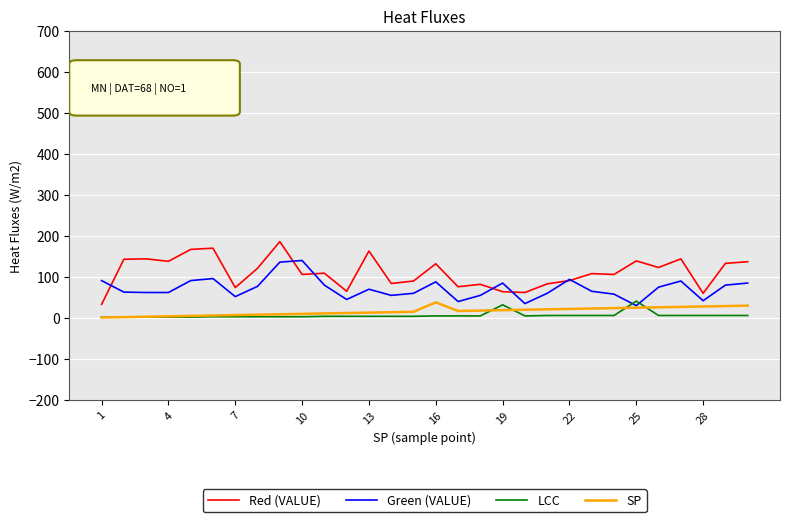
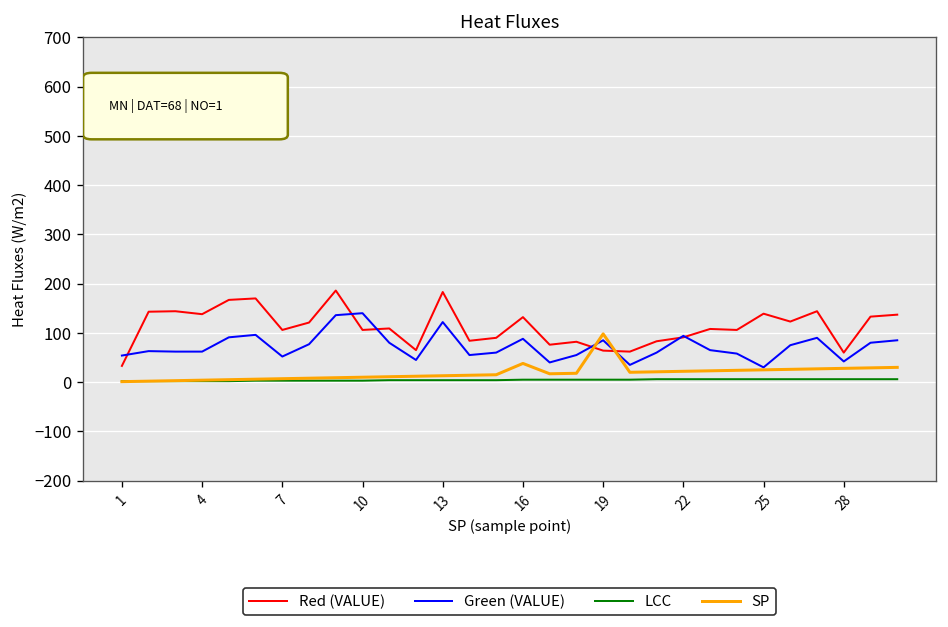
  {
    "Red (VALUE)": {
      "1": 30,
      "4": 140,
-     "7": 70,
+     "7": 110,
      "10": 110,
-     "13": 160,
+     "13": 180,
      "16": 130,
      "19": 60,
      "25": 140,
      "28": 60
    },
    "Green (VALUE)": {
-     "1": 90,
+     "1": 50,
      "4": 60,
      "7": 50,
      "10": 140,
-     "13": 70,
+     "13": 120,
      "16": 90,
      "19": 90,
      "28": 40
    },
    "LCC": {
      "10": 0,
      "13": 0,
      "16": 10,
-     "19": 30,
+     "19": 10,
      "22": 10,
-     "25": 40,
+     "25": 10,
      "28": 10
    },
    "SP": {
      "10": 10,
      "13": 10,
      "16": 40,
-     "19": 20,
+     "19": 100,
      "22": 20,
      "28": 30
    }
  }
